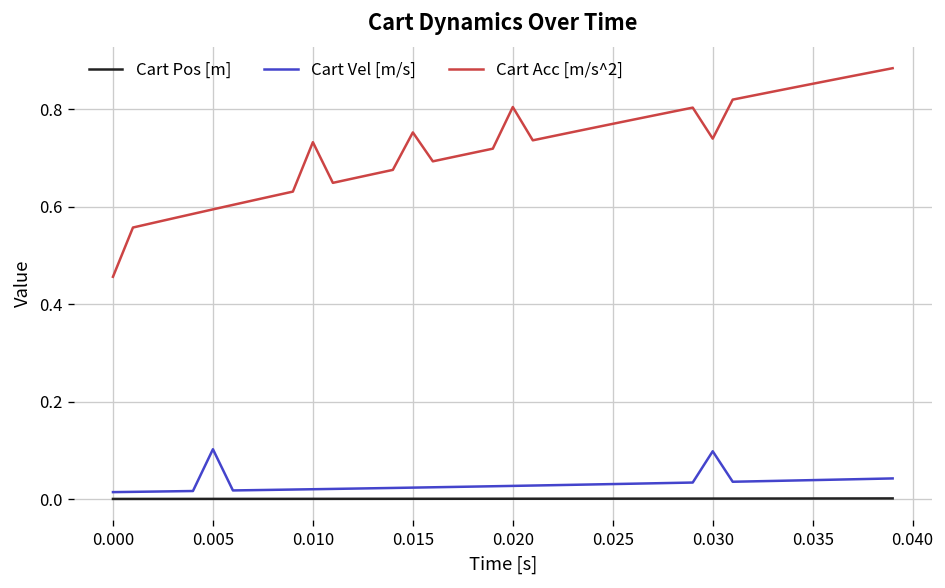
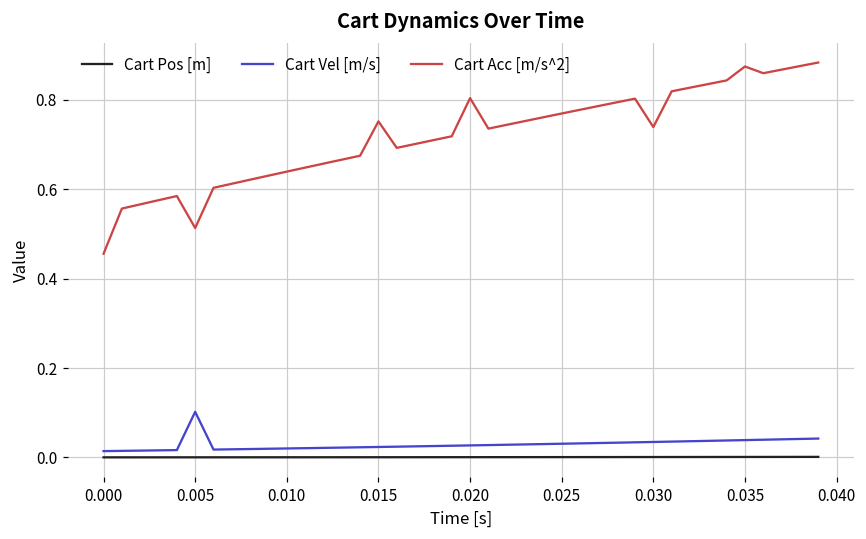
  {
    "Cart Pos [m]": {
      "0.000": 0.00,
      "0.005": 0.00,
      "0.010": 0.00,
      "0.015": 0.00,
      "0.020": 0.00,
      "0.025": 0.00,
      "0.030": 0.00,
      "0.035": 0.00
    },
    "Cart Vel [m/s]": {
      "0.000": 0.01,
      "0.005": 0.10,
      "0.010": 0.02,
      "0.015": 0.02,
      "0.020": 0.03,
      "0.025": 0.03,
-     "0.030": 0.10,
+     "0.030": 0.03,
      "0.035": 0.04
    },
    "Cart Acc [m/s^2]": {
      "0.000": 0.46,
-     "0.005": 0.59,
-     "0.010": 0.73,
+     "0.005": 0.51,
+     "0.010": 0.64,
      "0.015": 0.75,
      "0.020": 0.80,
      "0.025": 0.77,
      "0.030": 0.74,
-     "0.035": 0.85
+     "0.035": 0.87
    }
  }
